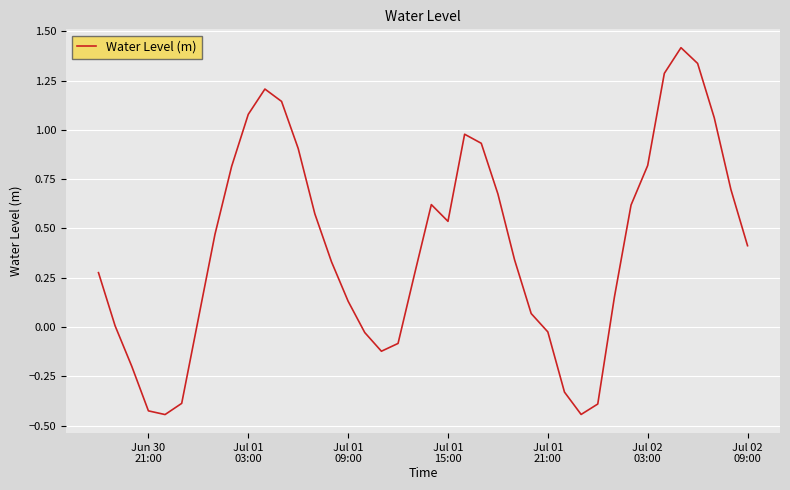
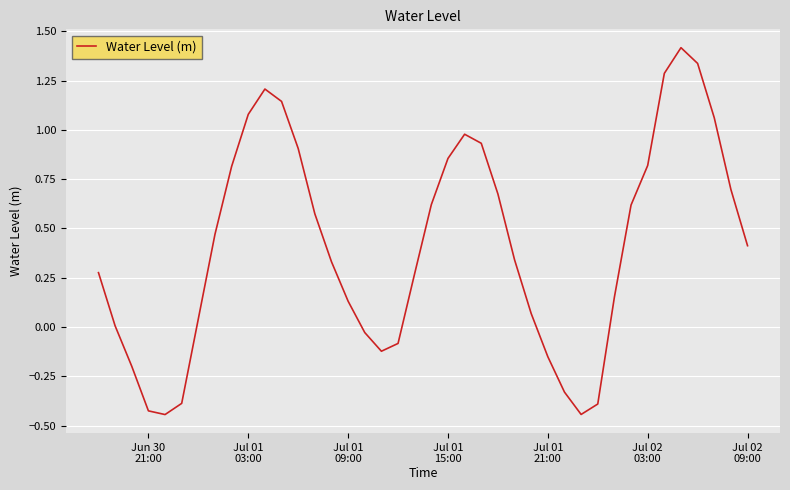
  {
    "Jun 30 21:00": -0.43,
    "Jul 01 03:00": 1.08,
    "Jul 01 09:00": 0.13,
-   "Jul 01 15:00": 0.54,
-   "Jul 01 21:00": -0.03,
+   "Jul 01 15:00": 0.85,
+   "Jul 01 21:00": -0.15,
    "Jul 02 03:00": 0.82,
    "Jul 02 09:00": 0.41
  }
